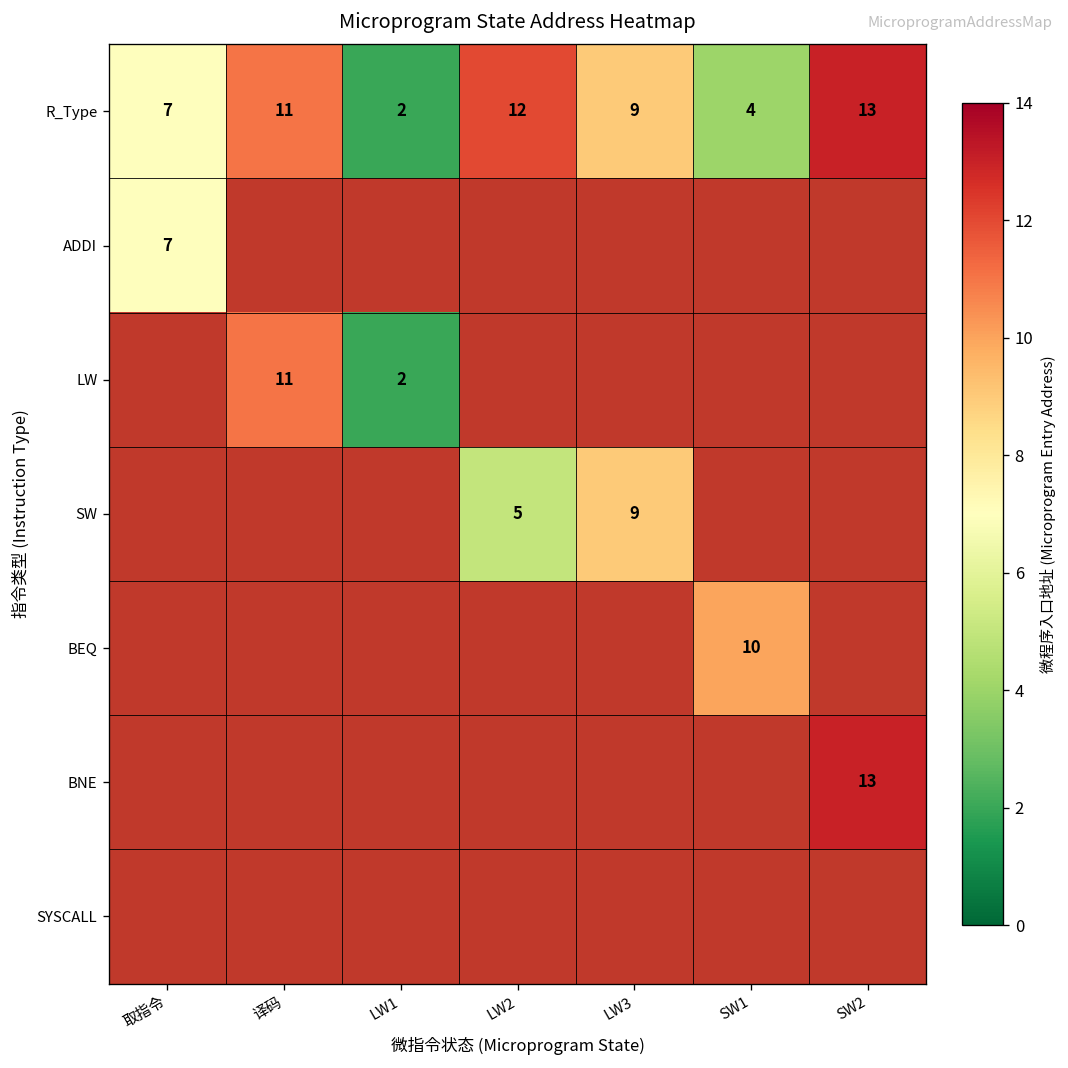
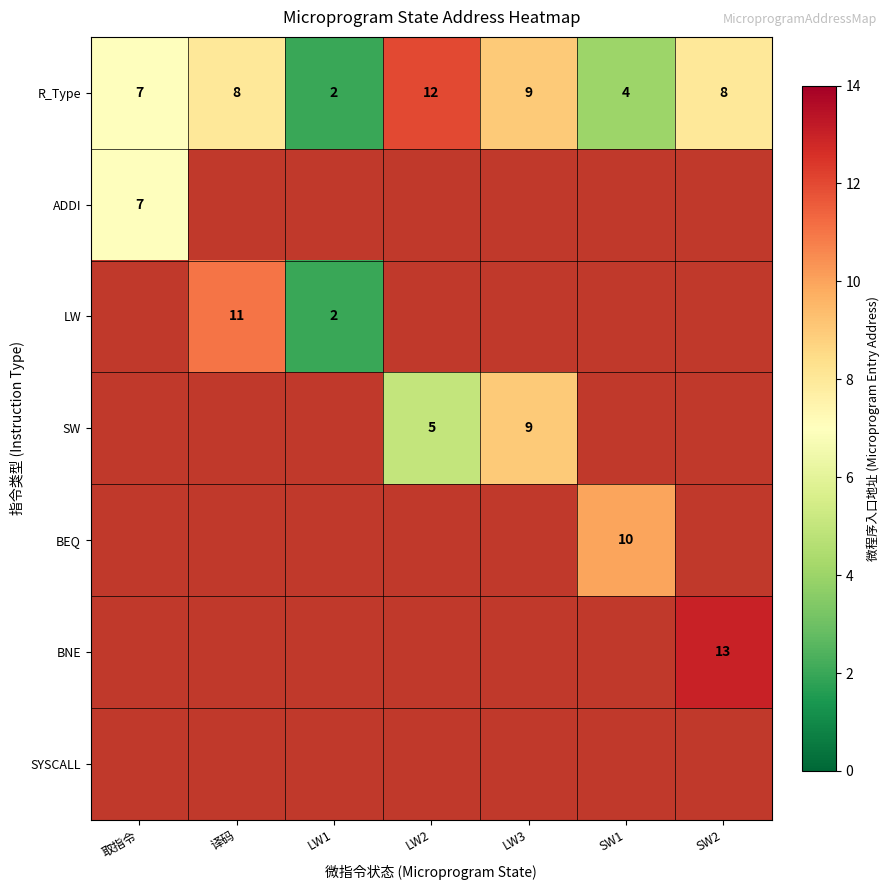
  {
    "R_Type": {
      "取指令": 7,
-     "译码": 11,
+     "译码": 8,
      "LW1": 2,
      "LW2": 12,
      "LW3": 9,
      "SW1": 4,
-     "SW2": 13
+     "SW2": 8
    },
    "ADDI": {
      "取指令": 7
    },
    "LW": {
      "译码": 11,
      "LW1": 2
    },
    "SW": {
      "LW2": 5,
      "LW3": 9
    },
    "BEQ": {
      "SW1": 10
    },
    "BNE": {
      "SW2": 13
    }
  }
